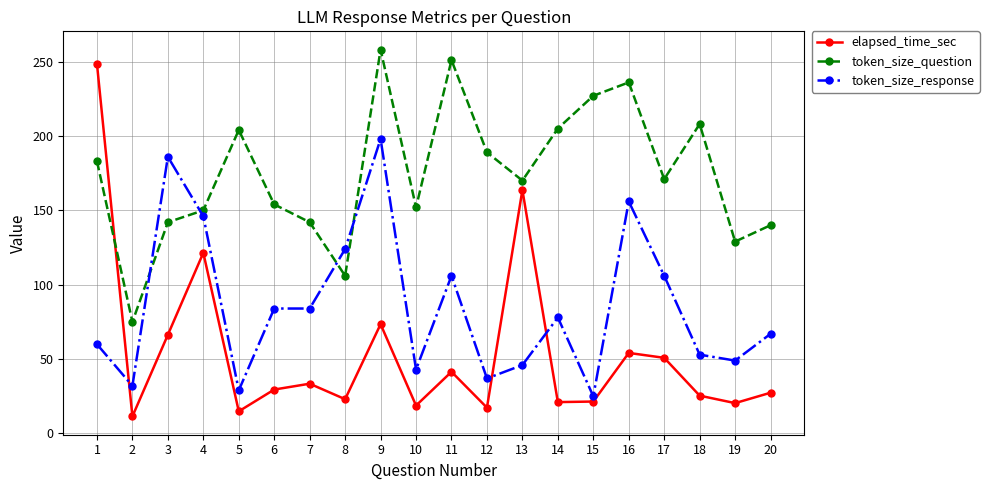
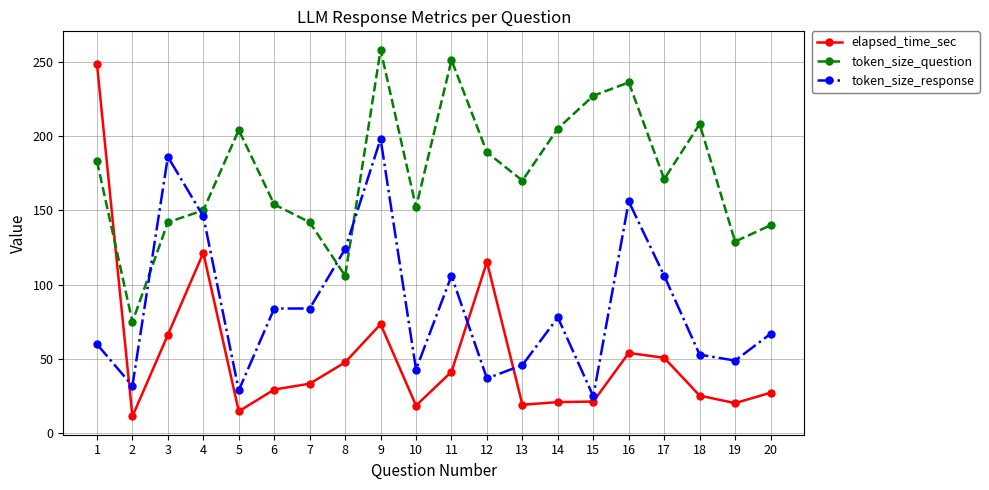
  {
    "elapsed_time_sec": {
      "1": 248,
      "2": 12,
      "3": 66,
      "4": 121,
      "5": 15,
      "6": 30,
      "7": 33,
-     "8": 23,
+     "8": 48,
      "9": 73,
      "10": 19,
      "11": 41,
-     "12": 17,
-     "13": 164,
+     "12": 115,
+     "13": 19,
      "14": 21,
      "15": 21,
      "16": 54,
      "17": 51,
      "18": 25,
      "19": 20,
      "20": 27
    },
    "token_size_question": {
      "1": 183,
      "2": 75,
      "3": 142,
      "4": 150,
      "5": 204,
      "6": 154,
      "7": 142,
      "8": 106,
      "9": 258,
      "10": 152,
      "11": 251,
      "12": 189,
      "13": 170,
      "14": 205,
      "15": 227,
      "16": 236,
      "17": 171,
      "18": 208,
      "19": 129,
      "20": 140
    },
    "token_size_response": {
      "1": 60,
      "2": 32,
      "3": 186,
      "4": 146,
      "5": 29,
      "6": 84,
      "7": 84,
      "8": 124,
      "9": 198,
      "10": 43,
      "11": 106,
      "12": 37,
      "13": 46,
      "14": 78,
      "15": 25,
      "16": 156,
      "17": 106,
      "18": 53,
      "19": 49,
      "20": 67
    }
  }
